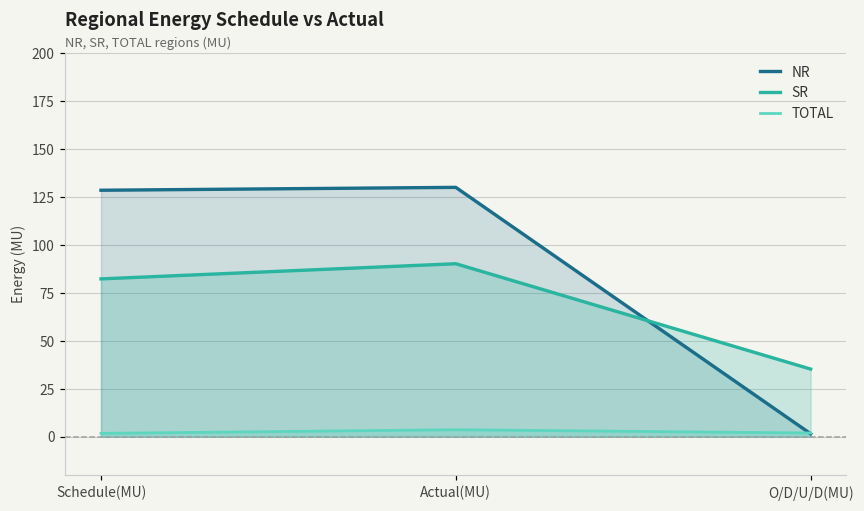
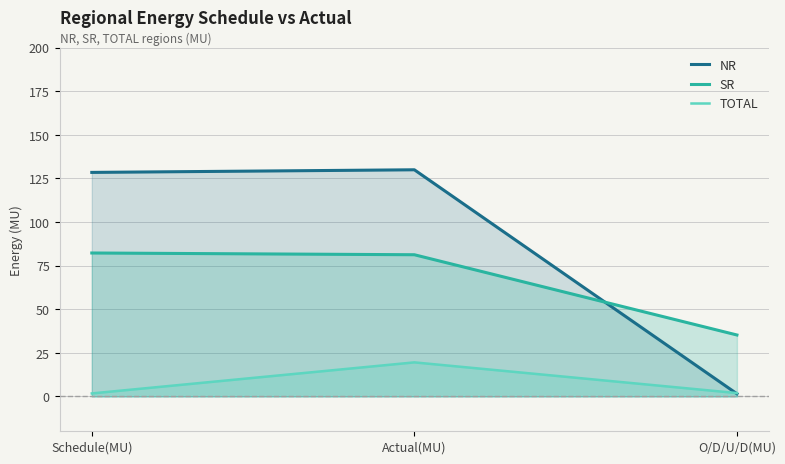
  {
    "NR": {
      "Schedule(MU)": 128,
      "Actual(MU)": 130
    },
    "SR": {
      "Schedule(MU)": 82,
-     "Actual(MU)": 90,
+     "Actual(MU)": 81,
      "O/D/U/D(MU)": 35
    },
    "TOTAL": {
      "Schedule(MU)": 2,
-     "Actual(MU)": 4
+     "Actual(MU)": 20
    }
  }
